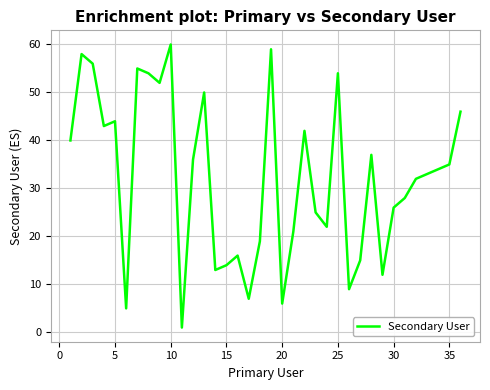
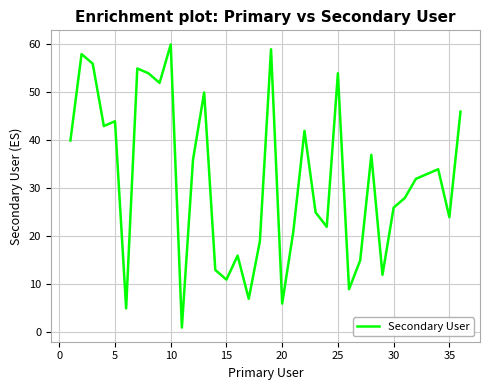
  {
    "5": 44,
    "10": 60,
-   "15": 14,
+   "15": 11,
    "20": 6,
    "25": 54,
    "30": 26,
-   "35": 35
+   "35": 24
  }
